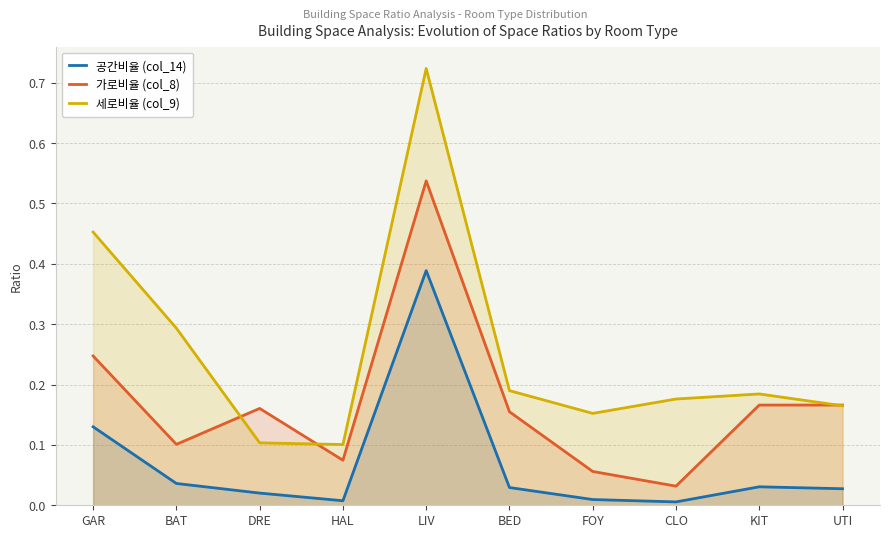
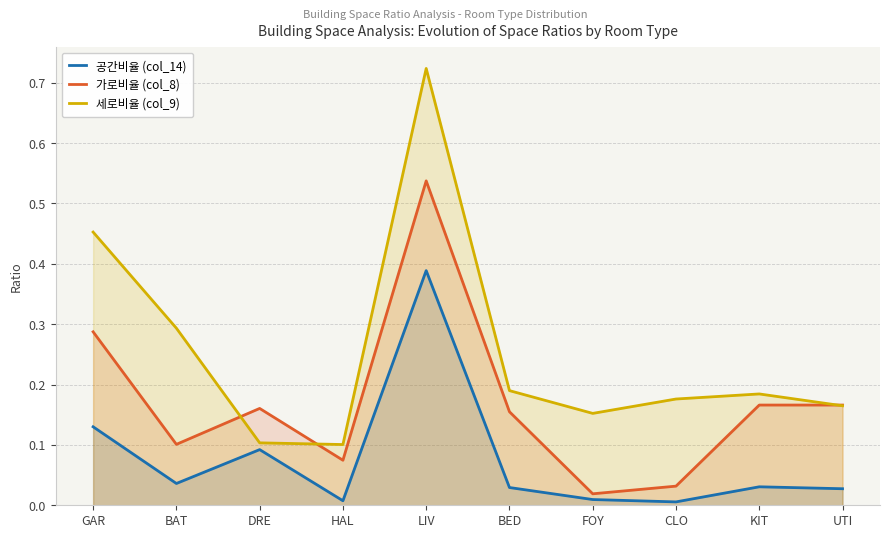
  {
    "공간비율 (col_14)": {
      "GAR": 0.13,
      "BAT": 0.04,
-     "DRE": 0.02,
+     "DRE": 0.09,
      "HAL": 0.01,
      "LIV": 0.39,
      "BED": 0.03,
      "FOY": 0.01,
      "CLO": 0.01,
      "KIT": 0.03,
      "UTI": 0.03
    },
    "가로비율 (col_8)": {
-     "GAR": 0.25,
+     "GAR": 0.29,
      "BAT": 0.10,
      "DRE": 0.16,
      "HAL": 0.07,
      "LIV": 0.54,
      "BED": 0.15,
-     "FOY": 0.06,
+     "FOY": 0.02,
      "CLO": 0.03,
      "KIT": 0.17
    },
    "세로비율 (col_9)": {
      "GAR": 0.45,
      "BAT": 0.29,
      "DRE": 0.10,
      "HAL": 0.10,
      "LIV": 0.72,
      "BED": 0.19,
      "FOY": 0.15,
      "CLO": 0.18,
      "KIT": 0.18
    }
  }
